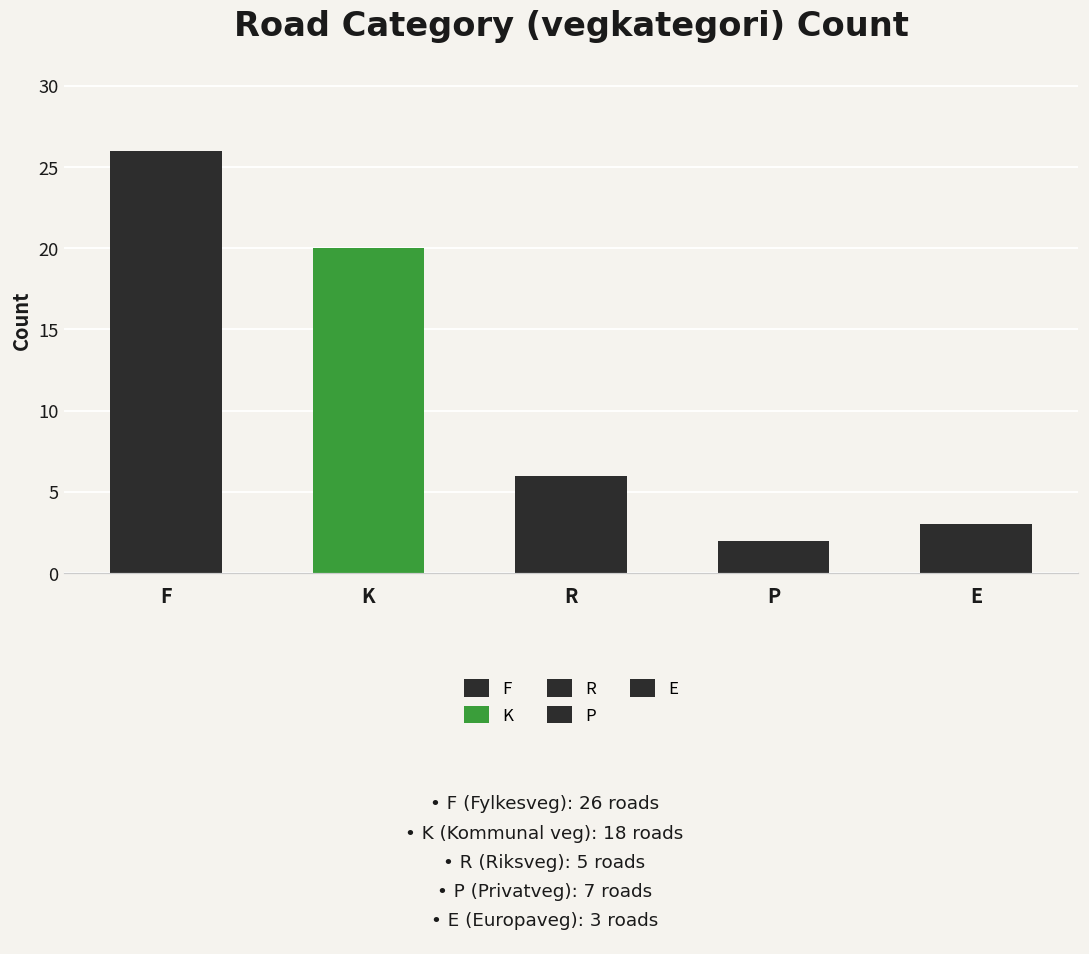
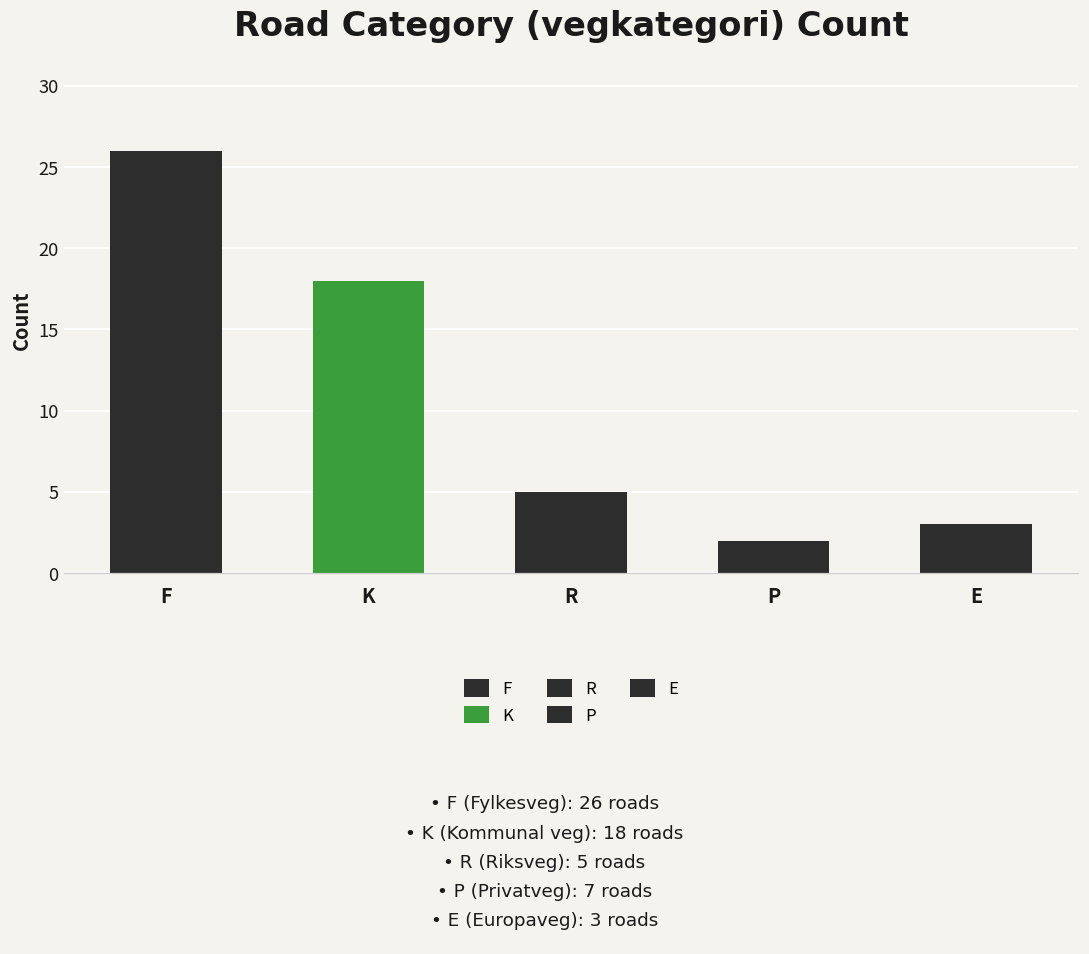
  {
    "F": 26,
-   "K": 20,
-   "R": 6,
+   "K": 18,
+   "R": 5,
    "P": 2,
    "E": 3
  }
